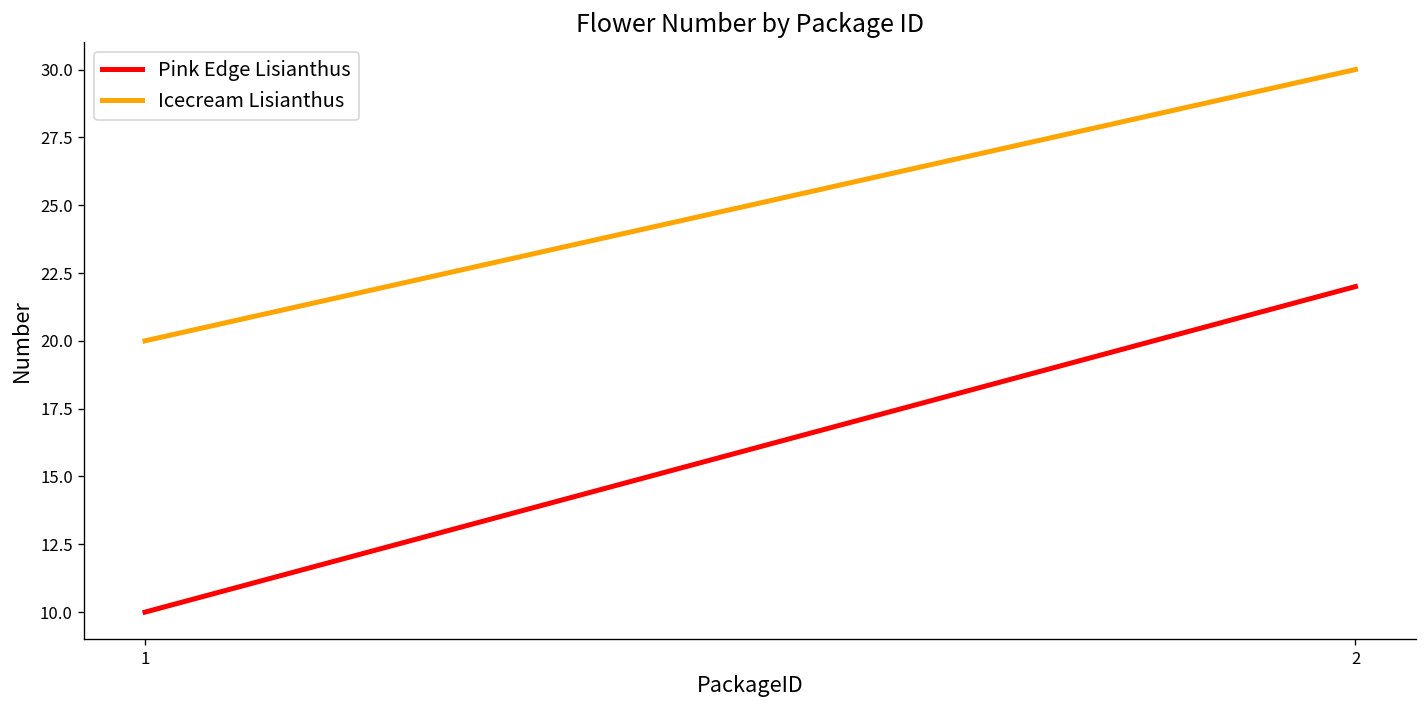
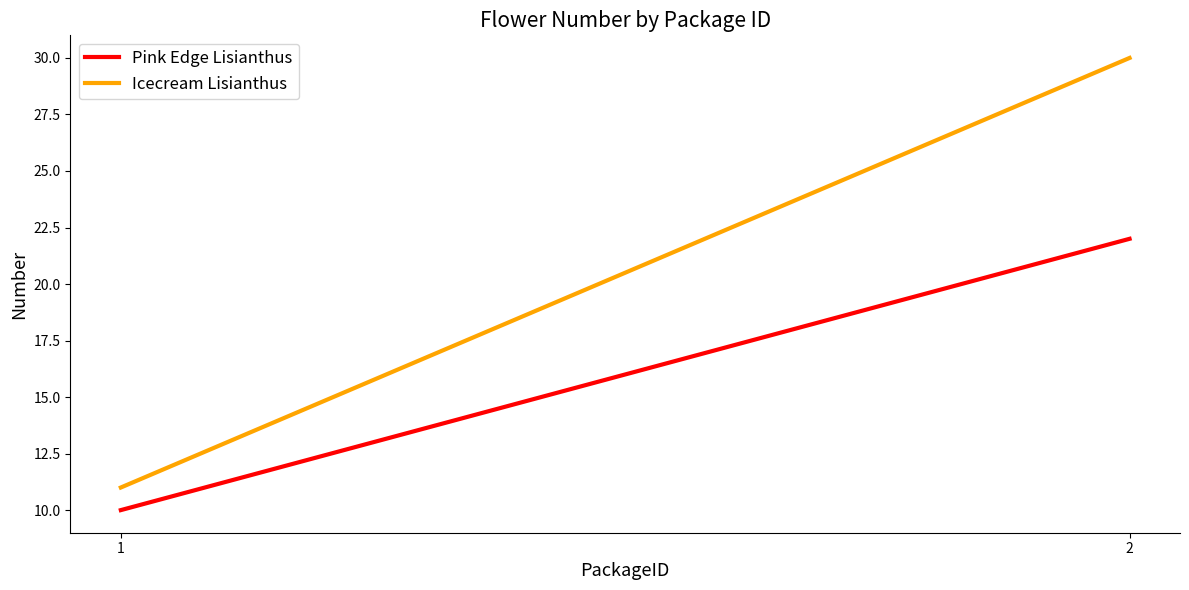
  {
    "Pink Edge Lisianthus": {
      "1": 10,
      "2": 22
    },
    "Icecream Lisianthus": {
-     "1": 20,
+     "1": 11,
      "2": 30
    }
  }
